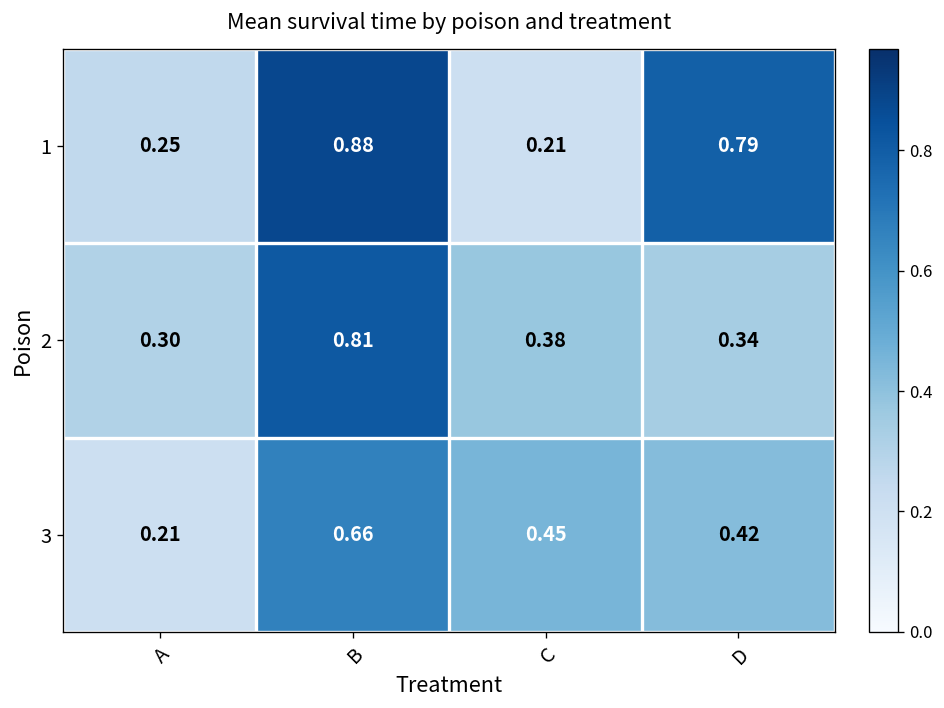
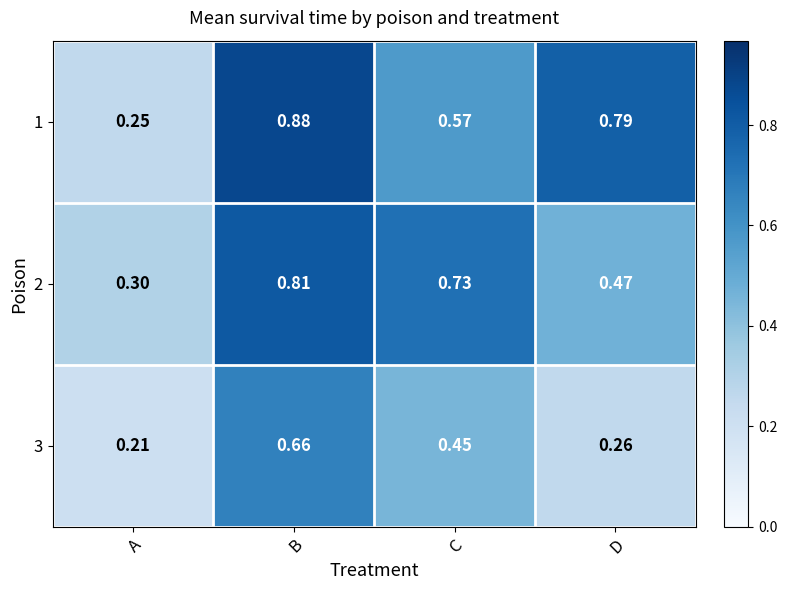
  {
    "1": {
      "A": 0.25,
      "B": 0.88,
-     "C": 0.21,
+     "C": 0.57,
      "D": 0.79
    },
    "2": {
      "A": 0.30,
      "B": 0.81,
-     "C": 0.38,
-     "D": 0.34
+     "C": 0.73,
+     "D": 0.47
    },
    "3": {
      "A": 0.21,
      "B": 0.66,
      "C": 0.45,
-     "D": 0.42
+     "D": 0.26
    }
  }
